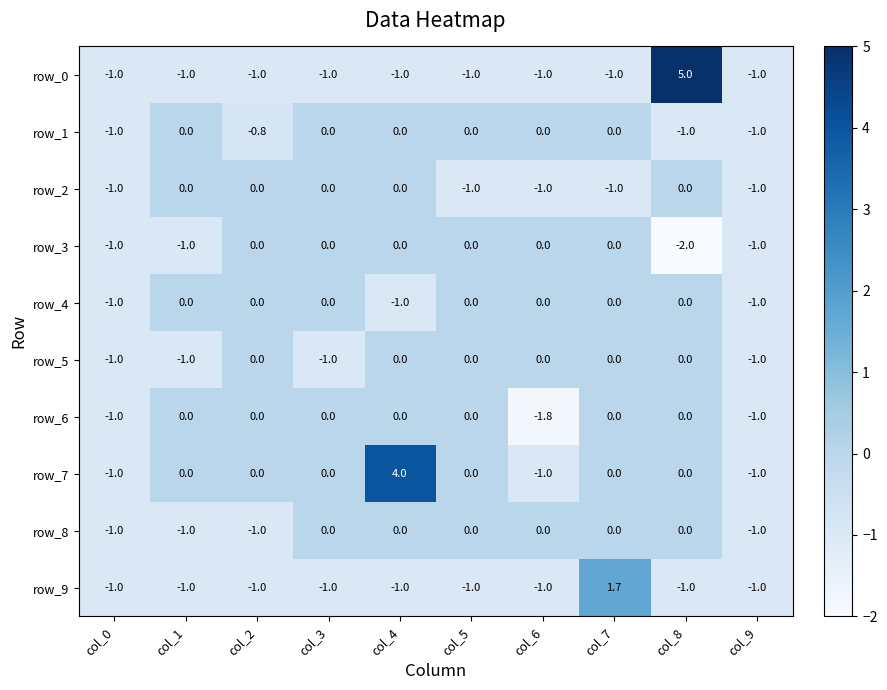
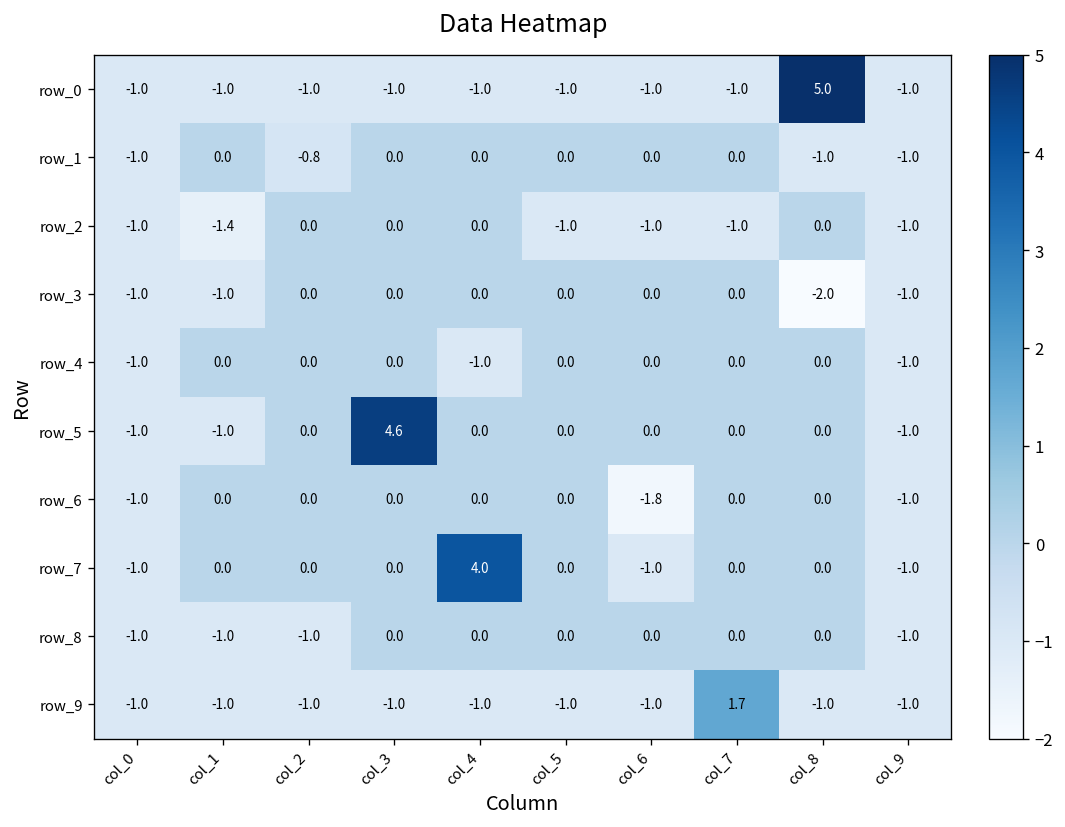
  {
    "row_0": {
      "col_0": -1.0,
      "col_1": -1.0,
      "col_2": -1.0,
      "col_3": -1.0,
      "col_4": -1.0,
      "col_5": -1.0,
      "col_6": -1.0,
      "col_7": -1.0,
      "col_8": 5.0,
      "col_9": -1.0
    },
    "row_1": {
      "col_0": -1.0,
      "col_1": 0.0,
      "col_2": -0.8,
      "col_3": 0.0,
      "col_4": 0.0,
      "col_5": 0.0,
      "col_6": 0.0,
      "col_7": 0.0,
      "col_8": -1.0,
      "col_9": -1.0
    },
    "row_2": {
      "col_0": -1.0,
-     "col_1": 0.0,
+     "col_1": -1.4,
      "col_2": 0.0,
      "col_3": 0.0,
      "col_4": 0.0,
      "col_5": -1.0,
      "col_6": -1.0,
      "col_7": -1.0,
      "col_8": 0.0,
      "col_9": -1.0
    },
    "row_3": {
      "col_0": -1.0,
      "col_1": -1.0,
      "col_2": 0.0,
      "col_3": 0.0,
      "col_4": 0.0,
      "col_5": 0.0,
      "col_6": 0.0,
      "col_7": 0.0,
      "col_8": -2.0,
      "col_9": -1.0
    },
    "row_4": {
      "col_0": -1.0,
      "col_1": 0.0,
      "col_2": 0.0,
      "col_3": 0.0,
      "col_4": -1.0,
      "col_5": 0.0,
      "col_6": 0.0,
      "col_7": 0.0,
      "col_8": 0.0,
      "col_9": -1.0
    },
    "row_5": {
      "col_0": -1.0,
      "col_1": -1.0,
      "col_2": 0.0,
-     "col_3": -1.0,
+     "col_3": 4.6,
      "col_4": 0.0,
      "col_5": 0.0,
      "col_6": 0.0,
      "col_7": 0.0,
      "col_8": 0.0,
      "col_9": -1.0
    },
    "row_6": {
      "col_0": -1.0,
      "col_1": 0.0,
      "col_2": 0.0,
      "col_3": 0.0,
      "col_4": 0.0,
      "col_5": 0.0,
      "col_6": -1.8,
      "col_7": 0.0,
      "col_8": 0.0,
      "col_9": -1.0
    },
    "row_7": {
      "col_0": -1.0,
      "col_1": 0.0,
      "col_2": 0.0,
      "col_3": 0.0,
      "col_4": 4.0,
      "col_5": 0.0,
      "col_6": -1.0,
      "col_7": 0.0,
      "col_8": 0.0,
      "col_9": -1.0
    },
    "row_8": {
      "col_0": -1.0,
      "col_1": -1.0,
      "col_2": -1.0,
      "col_3": 0.0,
      "col_4": 0.0,
      "col_5": 0.0,
      "col_6": 0.0,
      "col_7": 0.0,
      "col_8": 0.0,
      "col_9": -1.0
    },
    "row_9": {
      "col_0": -1.0,
      "col_1": -1.0,
      "col_2": -1.0,
      "col_3": -1.0,
      "col_4": -1.0,
      "col_5": -1.0,
      "col_6": -1.0,
      "col_7": 1.7,
      "col_8": -1.0,
      "col_9": -1.0
    }
  }
